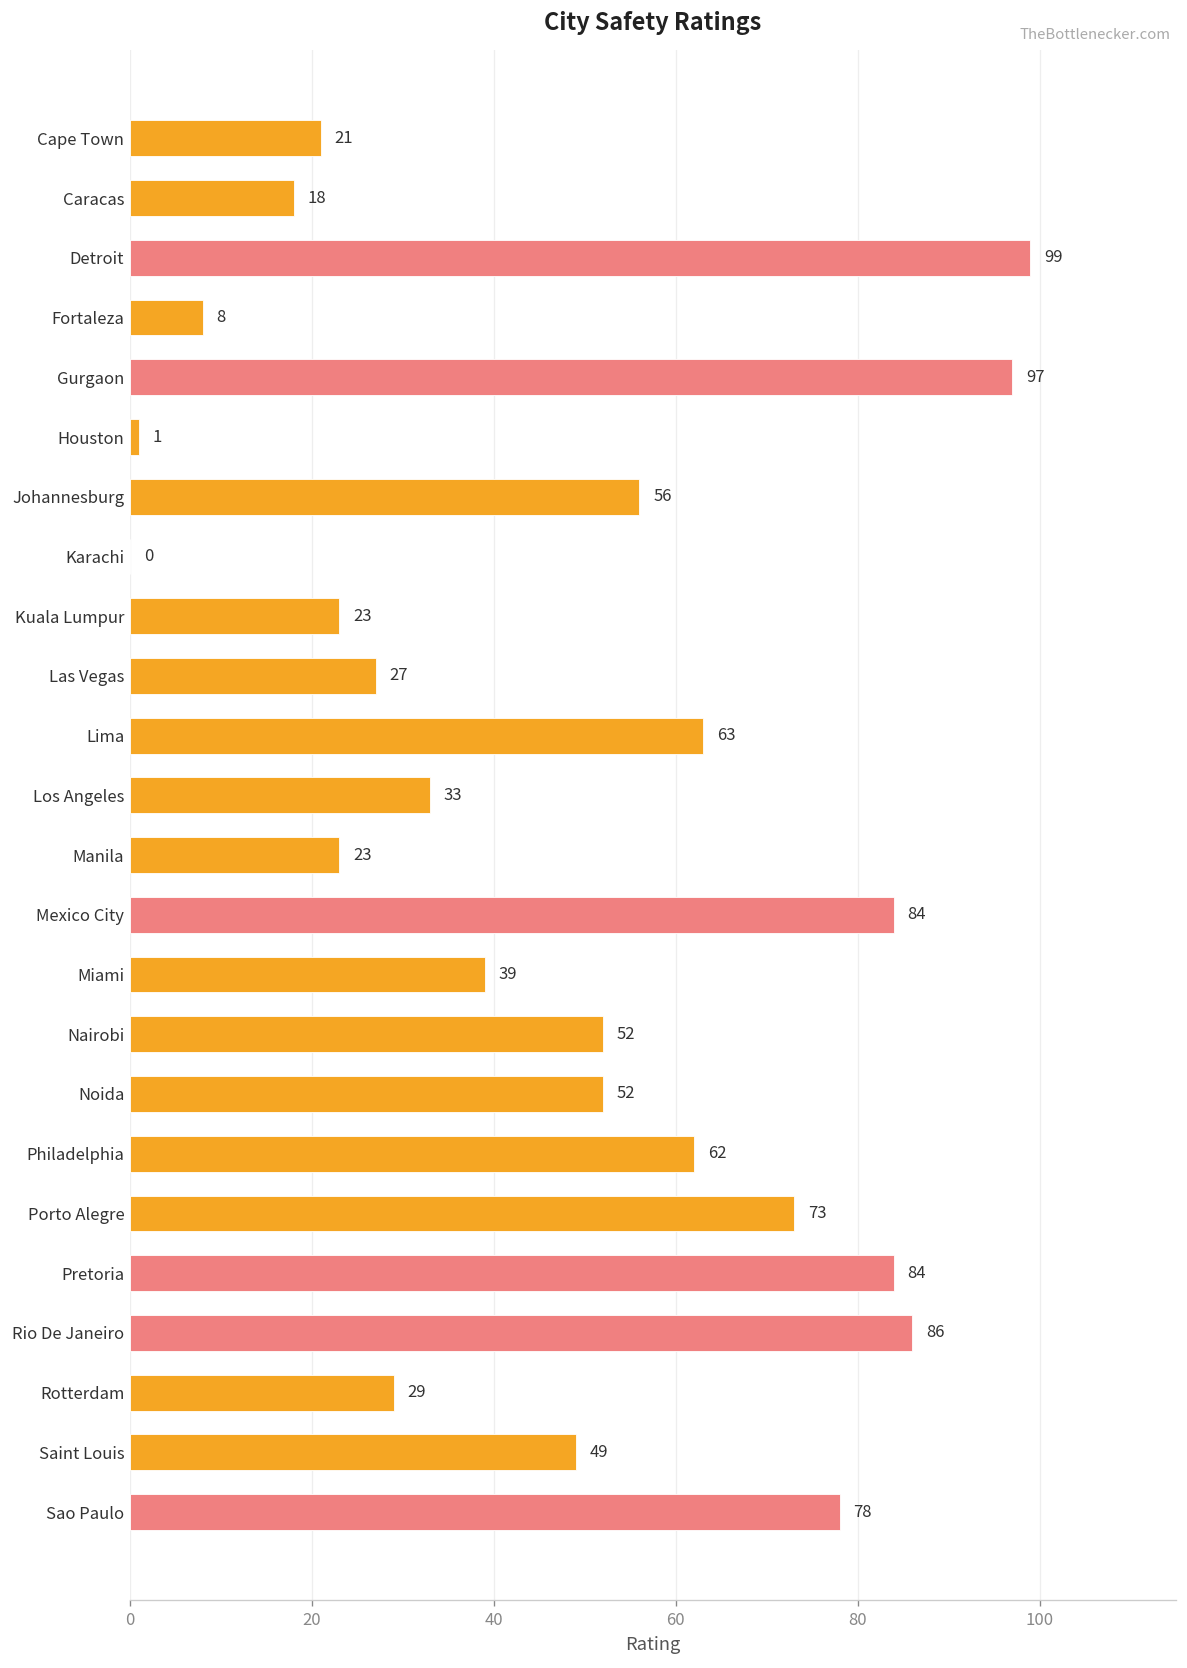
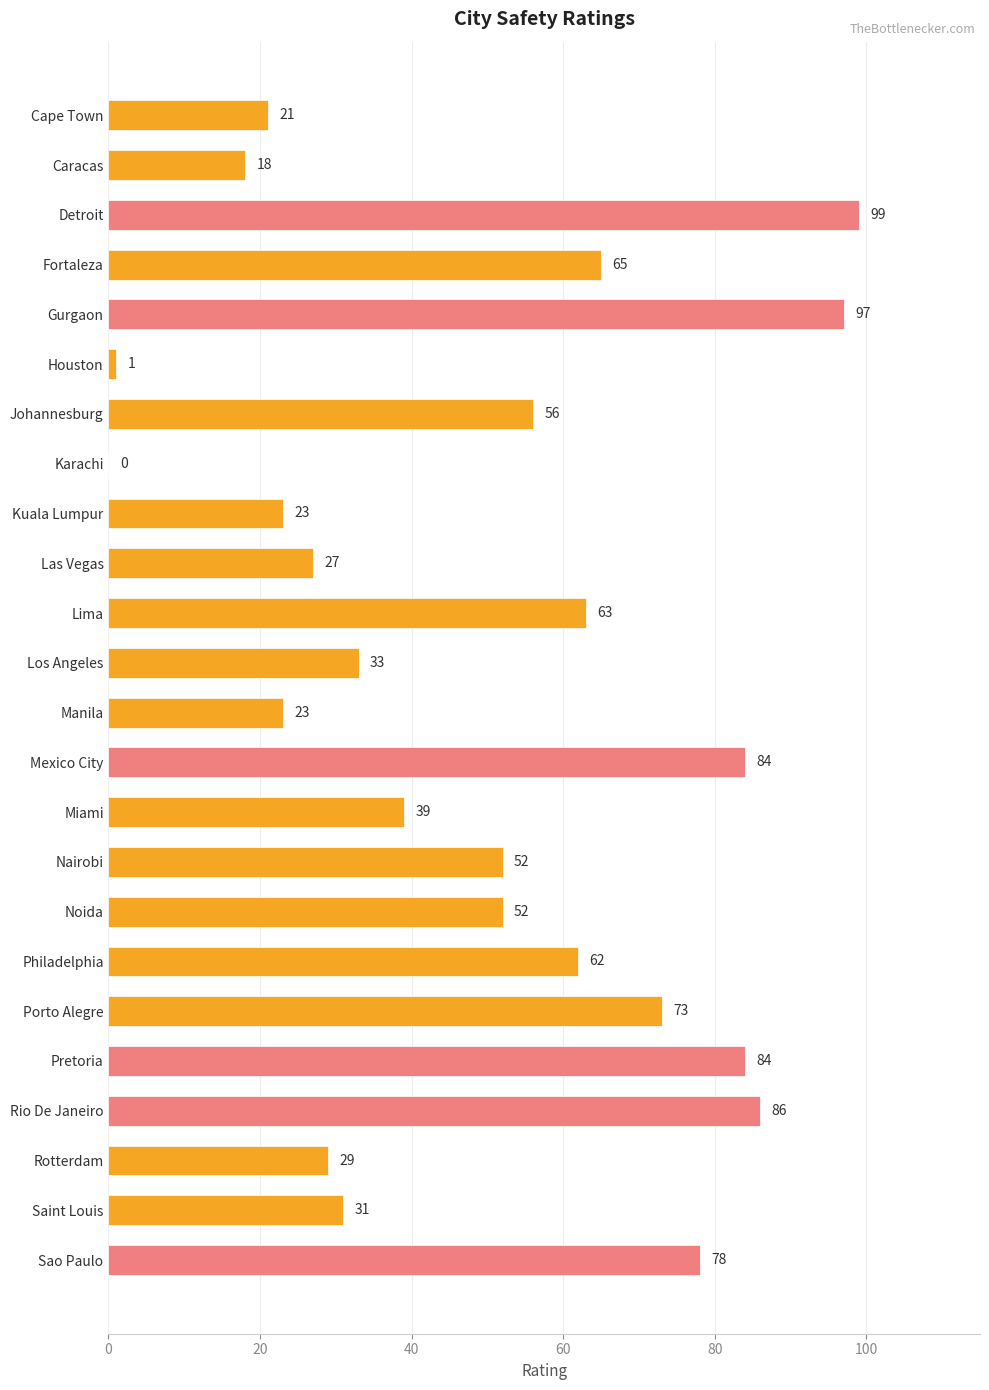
  {
    "Cape Town": 21,
    "Caracas": 18,
    "Detroit": 99,
-   "Fortaleza": 8,
+   "Fortaleza": 65,
    "Gurgaon": 97,
    "Houston": 1,
    "Johannesburg": 56,
    "Karachi": 0,
    "Kuala Lumpur": 23,
    "Las Vegas": 27,
    "Lima": 63,
    "Los Angeles": 33,
    "Manila": 23,
    "Mexico City": 84,
    "Miami": 39,
    "Nairobi": 52,
    "Noida": 52,
    "Philadelphia": 62,
    "Porto Alegre": 73,
    "Pretoria": 84,
    "Rio De Janeiro": 86,
    "Rotterdam": 29,
-   "Saint Louis": 49,
+   "Saint Louis": 31,
    "Sao Paulo": 78
  }
